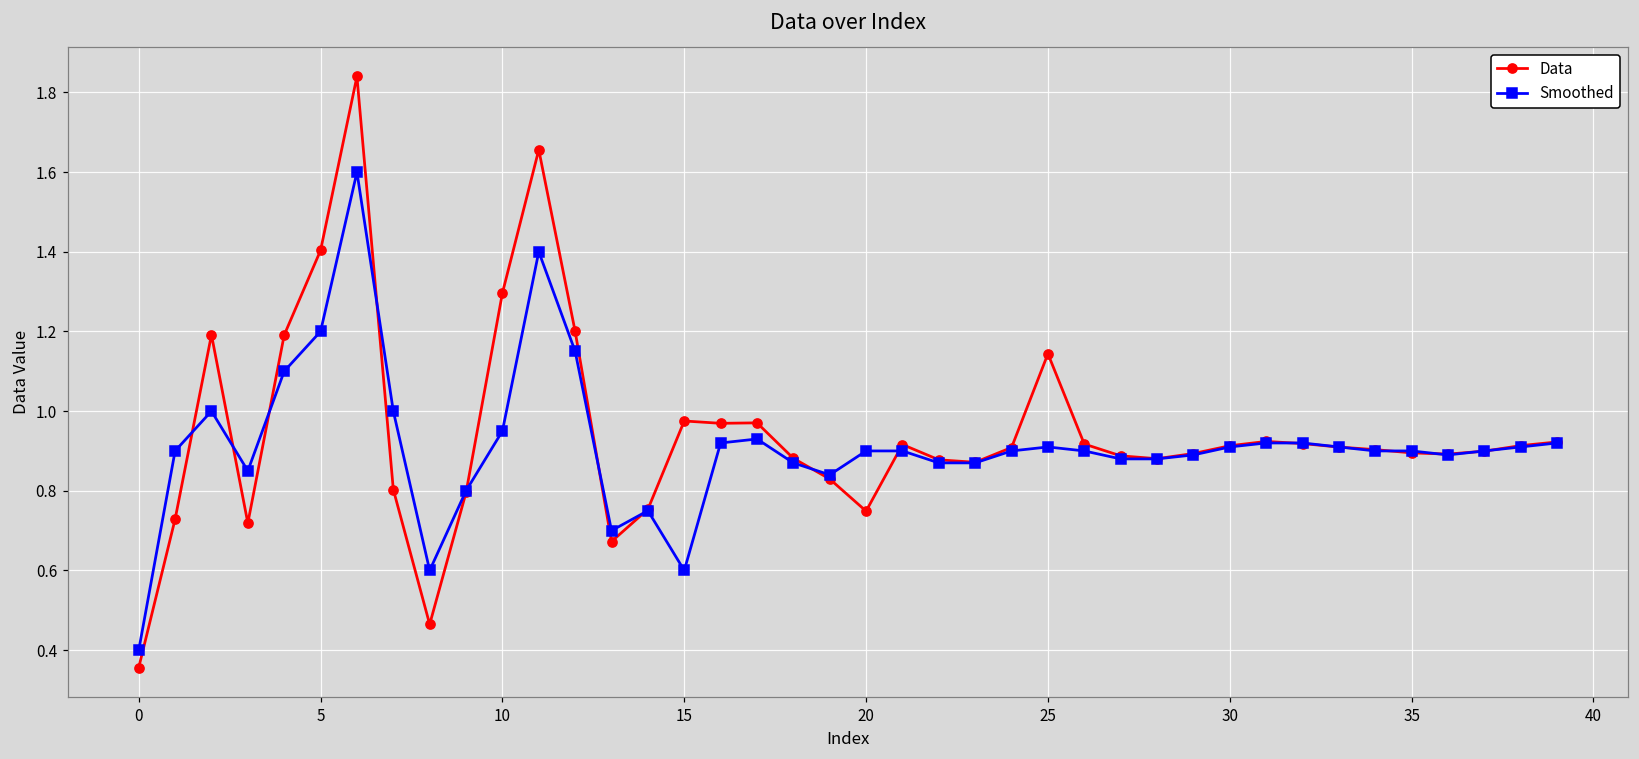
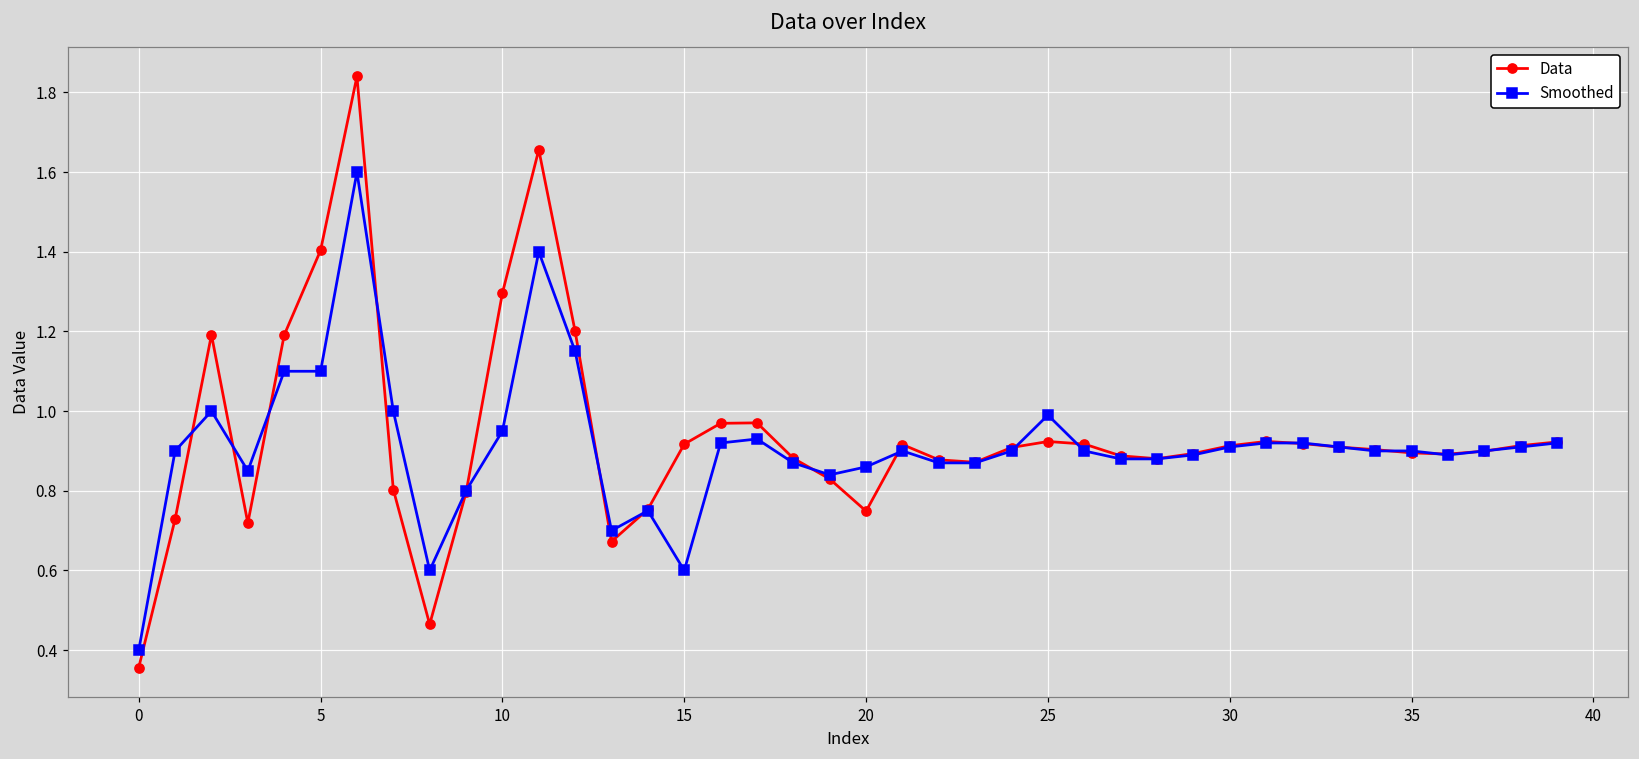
  {
    "Data": {
      "0": 0.36,
      "5": 1.40,
      "10": 1.30,
-     "15": 0.98,
+     "15": 0.92,
      "20": 0.75,
-     "25": 1.14
+     "25": 0.92
    },
    "Smoothed": {
      "0": 0.40,
-     "5": 1.2,
+     "5": 1.1,
      "10": 0.95,
      "15": 0.60,
-     "20": 0.90,
-     "25": 0.91
+     "20": 0.86,
+     "25": 0.99
    }
  }
